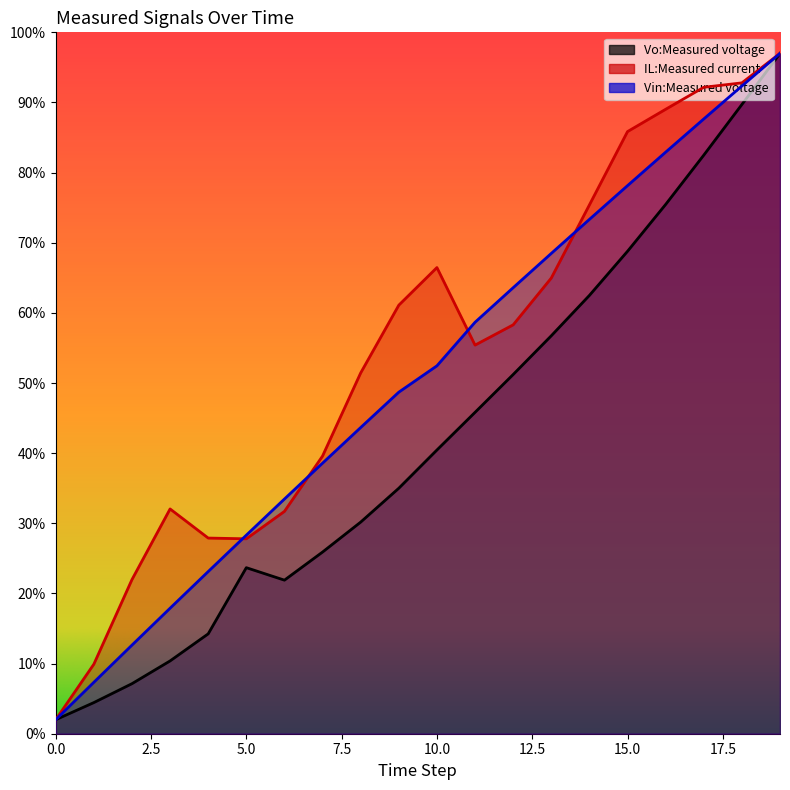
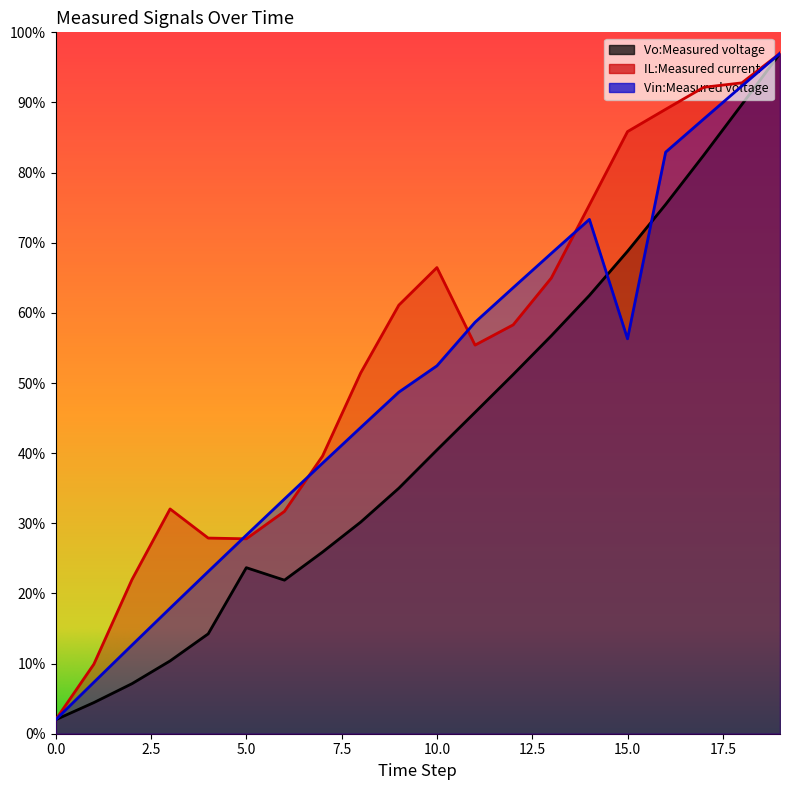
  {
    "Vo:Measured voltage": {
      "5.0": "24%",
      "10.0": "40%",
      "15.0": "69%"
    },
    "IL:Measured current": {
      "5.0": "28%",
      "10.0": "66%",
      "15.0": "86%"
    },
    "Vin:Measured voltage": {
      "5.0": "28%",
      "10.0": "52%",
-     "15.0": "78%"
+     "15.0": "56%"
    }
  }
